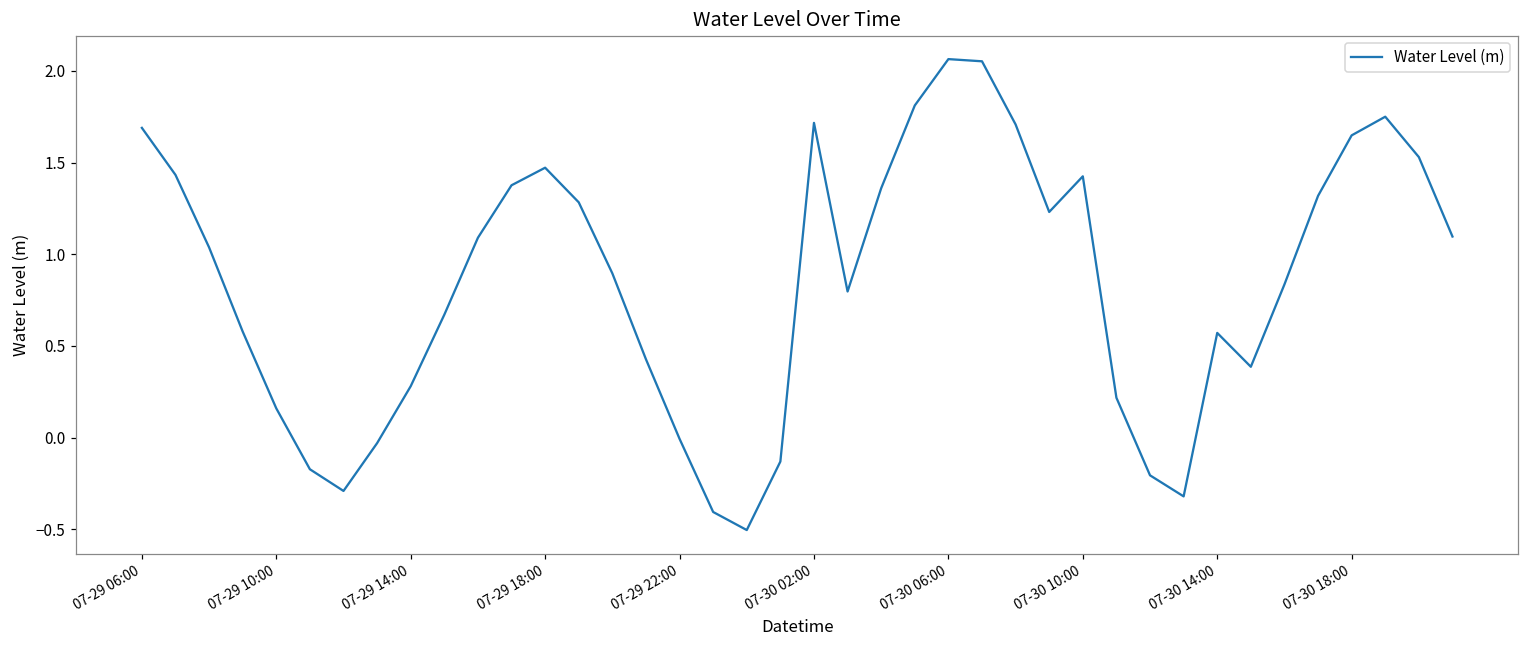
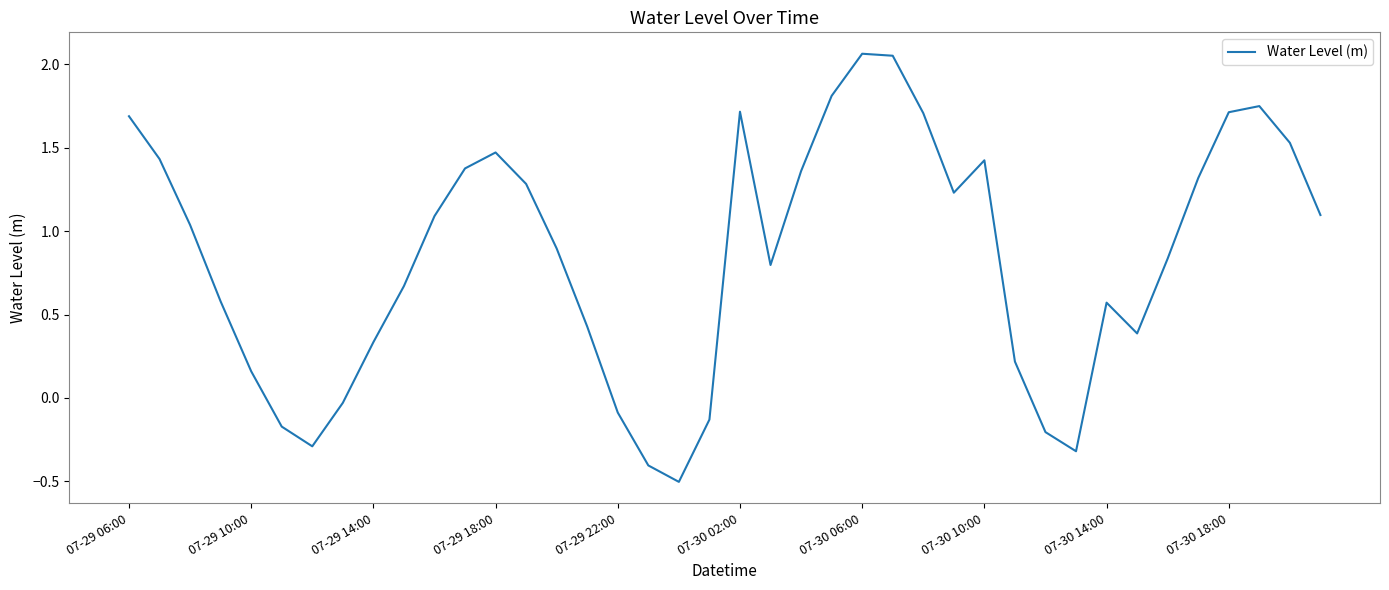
  {
    "07-29 06:00": 1.69,
    "07-29 10:00": 0.16,
-   "07-29 14:00": 0.28,
+   "07-29 14:00": 0.33,
    "07-29 18:00": 1.47,
-   "07-29 22:00": -0.01,
+   "07-29 22:00": -0.09,
    "07-30 02:00": 1.72,
    "07-30 06:00": 2.06,
    "07-30 10:00": 1.42,
    "07-30 14:00": 0.57,
-   "07-30 18:00": 1.65
+   "07-30 18:00": 1.71
  }
